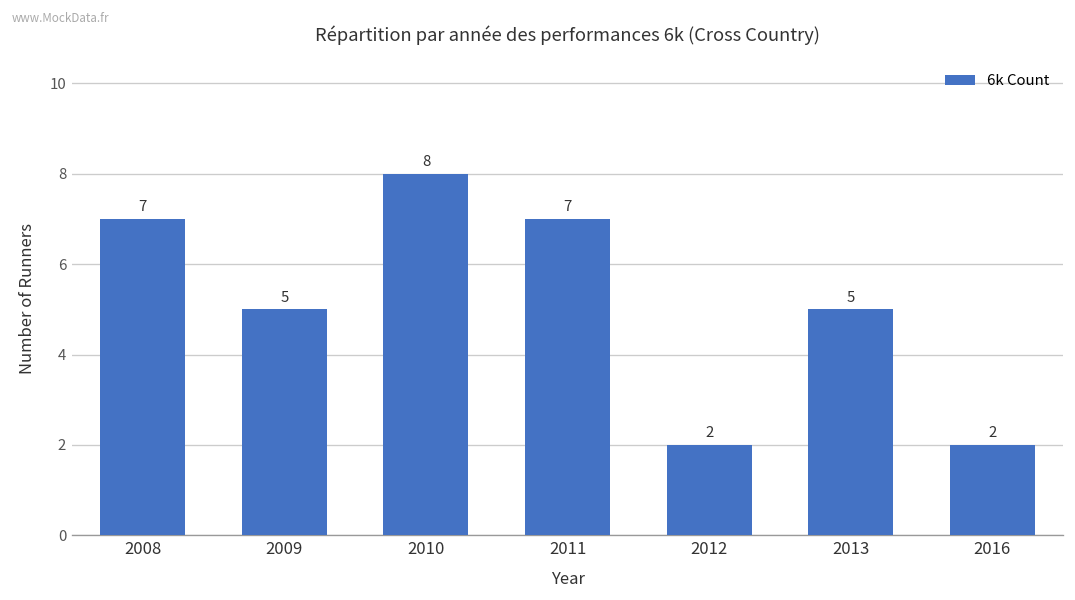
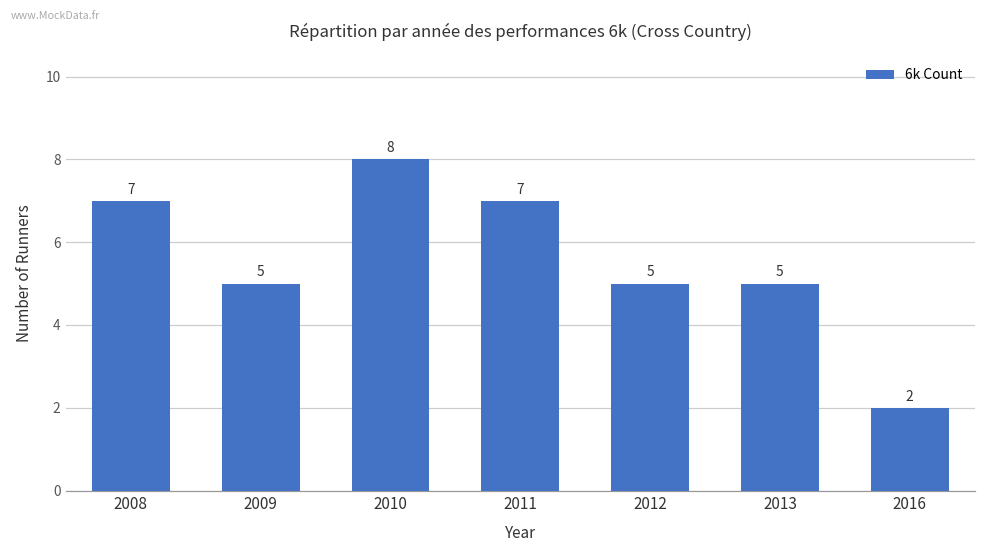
  {
    "2008": 7,
    "2009": 5,
    "2010": 8,
    "2011": 7,
-   "2012": 2,
+   "2012": 5,
    "2013": 5,
    "2016": 2
  }
